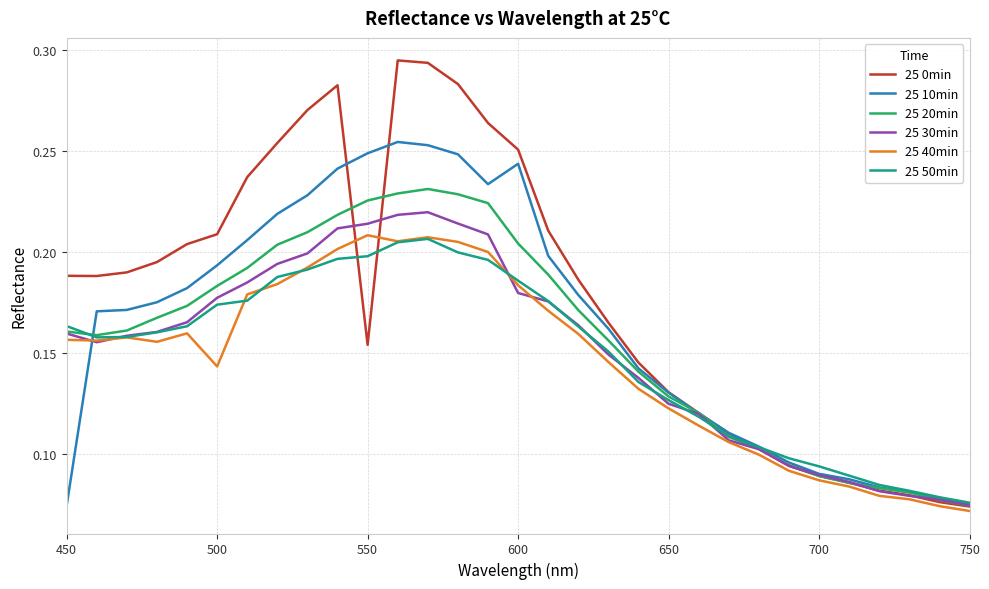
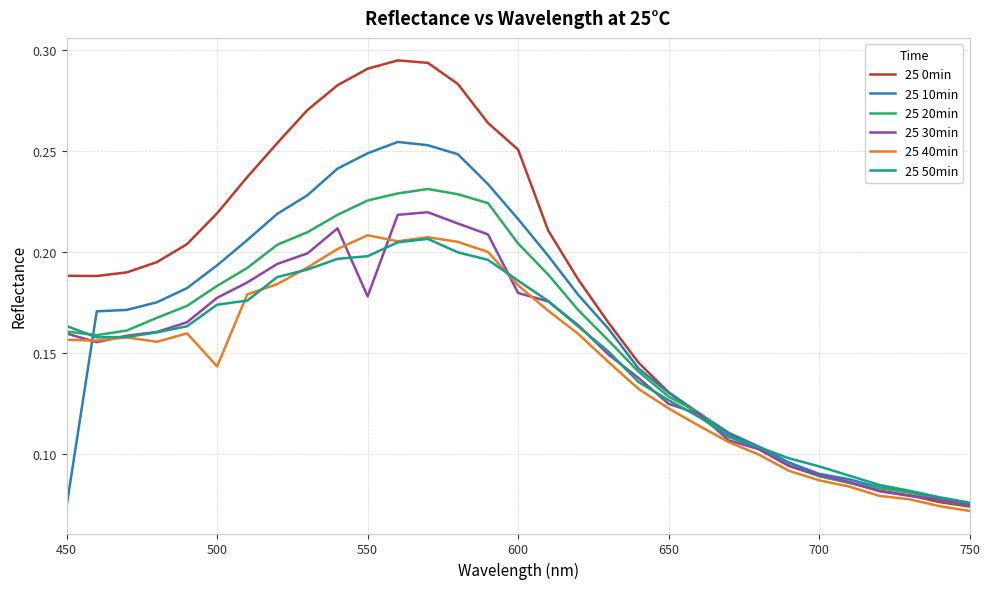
  {
    "25 0min": {
      "450": 0.188,
-     "500": 0.209,
-     "550": 0.154,
+     "500": 0.219,
+     "550": 0.291,
      "600": 0.251
    },
    "25 10min": {
      "450": 0.074,
      "500": 0.193,
      "550": 0.249,
-     "600": 0.244
+     "600": 0.216
    },
    "25 30min": {
      "500": 0.177,
-     "550": 0.214,
+     "550": 0.178,
      "600": 0.180,
      "650": 0.125
    },
    "25 40min": {
      "450": 0.157,
      "500": 0.143,
      "550": 0.208,
      "600": 0.184,
      "650": 0.123,
      "700": 0.087,
      "750": 0.072
    }
  }
